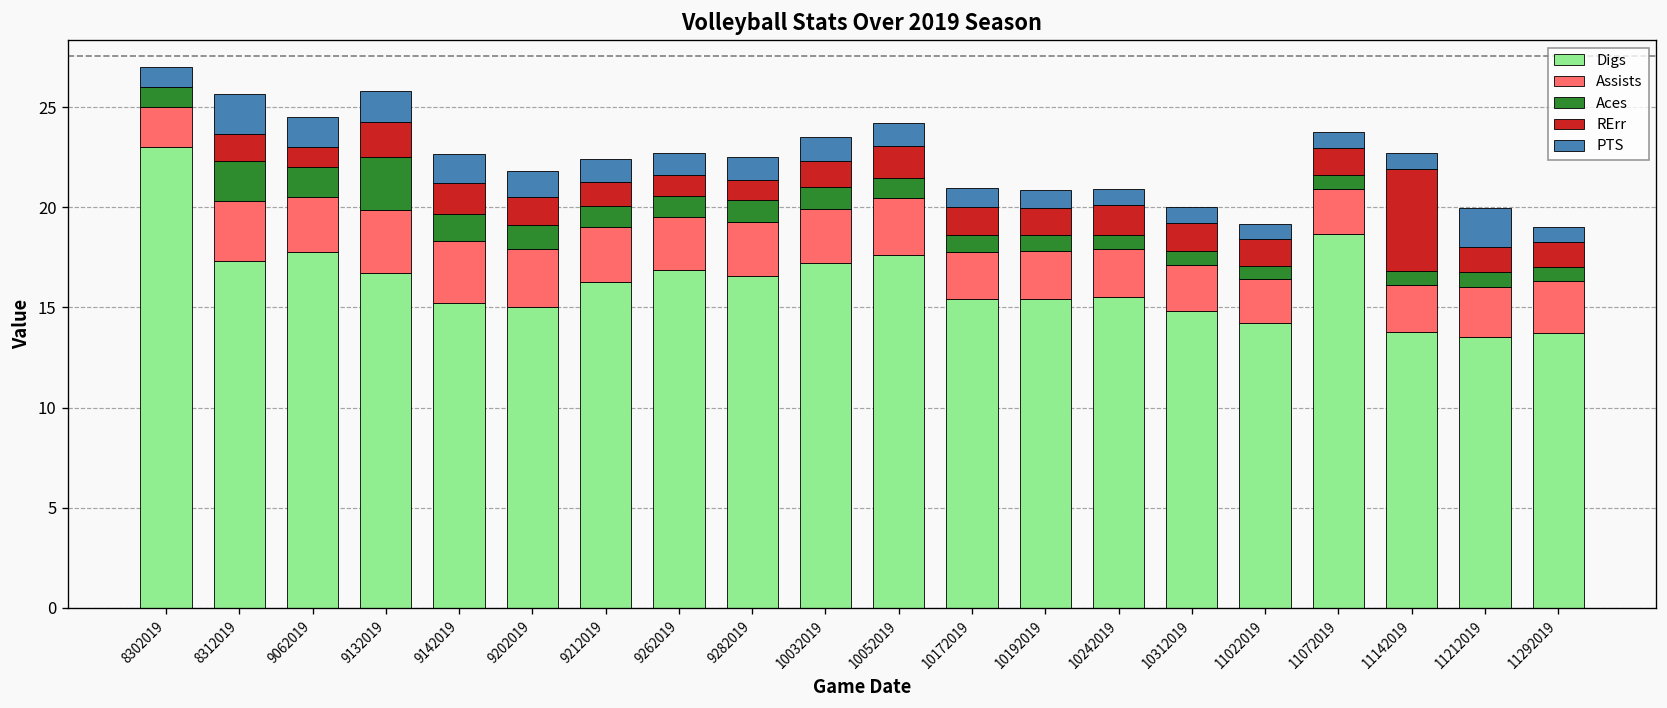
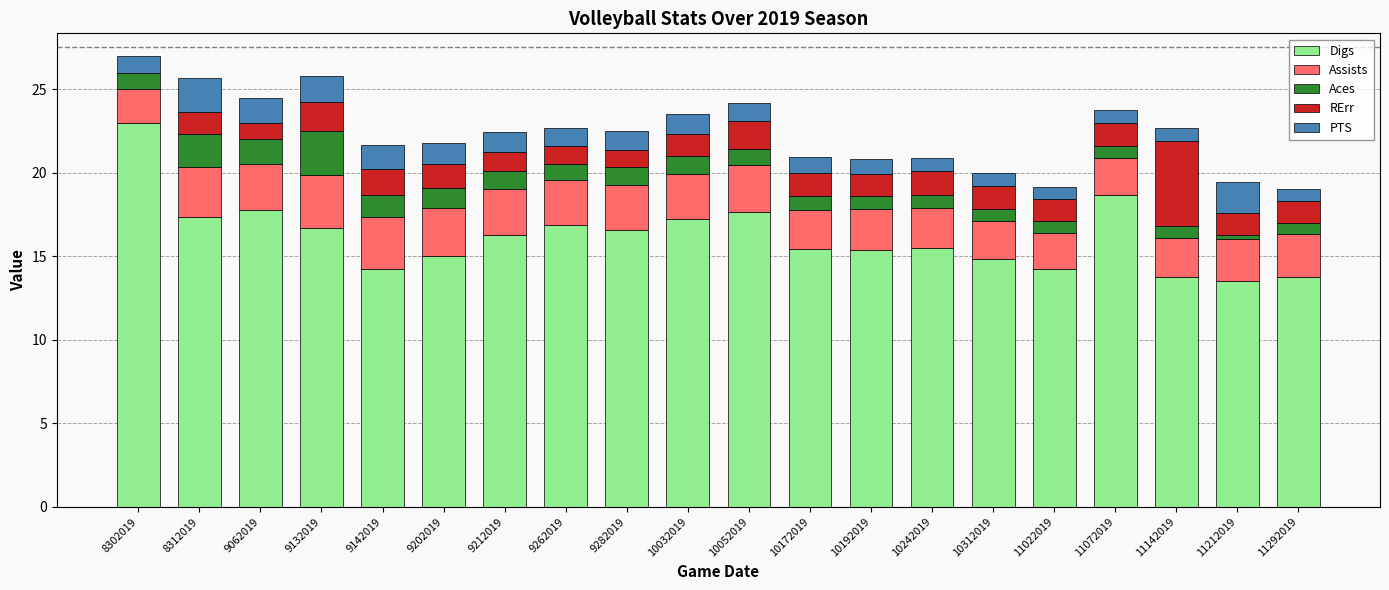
  {
    "Digs": {
      "8302019": 23.0,
      "8312019": 17.3,
      "9062019": 17.8,
      "9132019": 16.7,
-     "9142019": 15.2,
+     "9142019": 14.2,
      "9202019": 15.0,
      "9212019": 16.3,
      "9262019": 16.9,
      "9282019": 16.6,
      "10032019": 17.2,
      "10052019": 17.6,
      "10172019": 15.4,
      "10192019": 15.4,
      "10242019": 15.5,
      "10312019": 14.8,
      "11022019": 14.2,
      "11072019": 18.7,
      "11142019": 13.8,
      "11212019": 13.5,
      "11292019": 13.8
    },
    "Assists": {
      "8302019": 2.0,
      "8312019": 3.0,
      "9062019": 2.8,
      "9132019": 3.1,
      "9142019": 3.1,
      "9202019": 2.9,
      "9212019": 2.8,
      "9262019": 2.7,
      "9282019": 2.7,
      "10032019": 2.7,
      "10052019": 2.8,
      "10172019": 2.4,
      "10192019": 2.4,
      "10242019": 2.4,
      "10312019": 2.3,
      "11022019": 2.2,
      "11072019": 2.2,
      "11142019": 2.3,
      "11212019": 2.5,
      "11292019": 2.6
    },
    "Aces": {
      "8302019": 1.0,
      "8312019": 2.0,
      "9062019": 1.5,
      "9132019": 2.7,
      "9142019": 1.3,
      "9202019": 1.2,
      "9212019": 1.1,
      "9262019": 1.0,
      "9282019": 1.1,
      "10032019": 1.1,
      "10052019": 1.0,
      "10172019": 0.8,
      "10192019": 0.8,
      "10242019": 0.7,
      "10312019": 0.7,
      "11022019": 0.7,
      "11072019": 0.7,
      "11142019": 0.7,
-     "11212019": 0.7,
+     "11212019": 0.2,
      "11292019": 0.7
    },
    "RErr": {
      "8302019": 0.0,
      "8312019": 1.3,
      "9062019": 1.0,
      "9132019": 1.7,
      "9142019": 1.6,
      "9202019": 1.4,
      "9212019": 1.2,
      "9262019": 1.1,
      "9282019": 1.0,
      "10032019": 1.3,
      "10052019": 1.6,
      "10172019": 1.4,
      "10192019": 1.4,
      "10242019": 1.4,
      "10312019": 1.4,
      "11022019": 1.3,
      "11072019": 1.4,
      "11142019": 5.1,
      "11212019": 1.3,
      "11292019": 1.3
    },
    "PTS": {
      "8302019": 1.0,
      "8312019": 2.0,
      "9062019": 1.5,
      "9132019": 1.6,
      "9142019": 1.4,
      "9202019": 1.3,
      "9212019": 1.2,
      "9262019": 1.1,
      "9282019": 1.1,
      "10032019": 1.2,
      "10052019": 1.1,
      "10172019": 0.9,
      "10192019": 0.9,
      "10242019": 0.8,
      "10312019": 0.8,
      "11022019": 0.8,
      "11072019": 0.8,
      "11142019": 0.8,
      "11212019": 1.9,
      "11292019": 0.8
    }
  }
